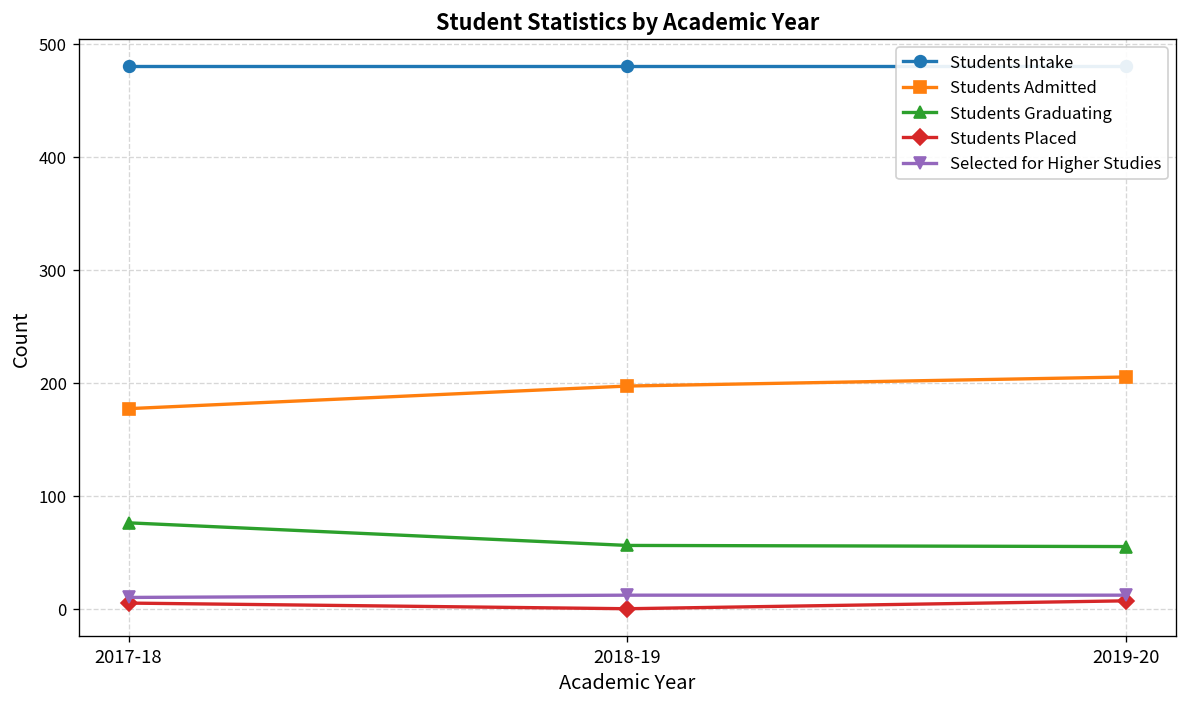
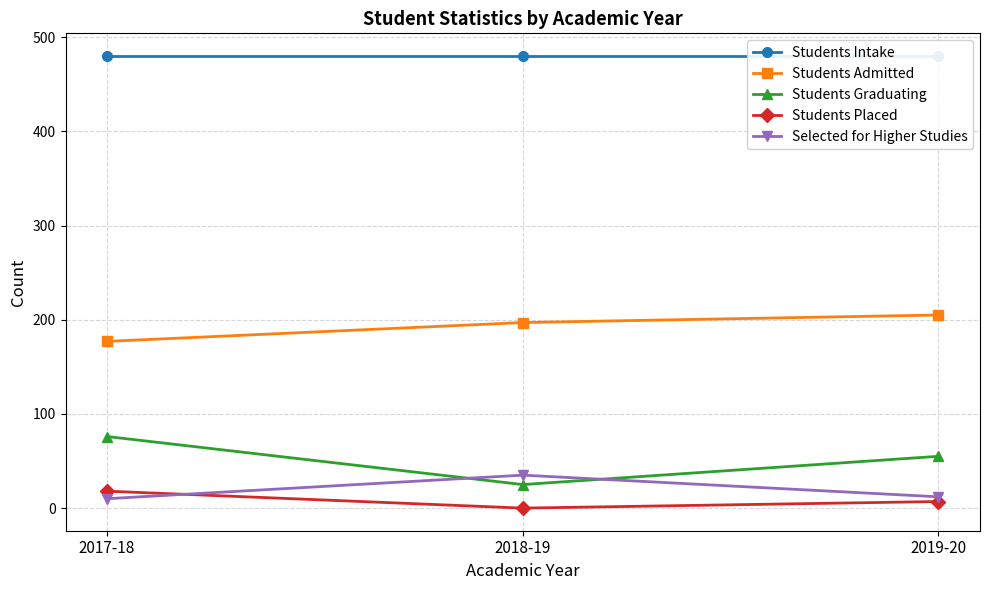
  {
    "Students Intake": {
      "2017-18": 480,
      "2018-19": 480
    },
    "Students Admitted": {
      "2017-18": 180,
      "2018-19": 200,
      "2019-20": 210
    },
    "Students Graduating": {
      "2017-18": 80,
-     "2018-19": 60,
+     "2018-19": 30,
      "2019-20": 60
    },
    "Students Placed": {
-     "2017-18": 10,
+     "2017-18": 20,
      "2018-19": 0,
      "2019-20": 10
    },
    "Selected for Higher Studies": {
      "2017-18": 10,
-     "2018-19": 10,
+     "2018-19": 40,
      "2019-20": 10
    }
  }
